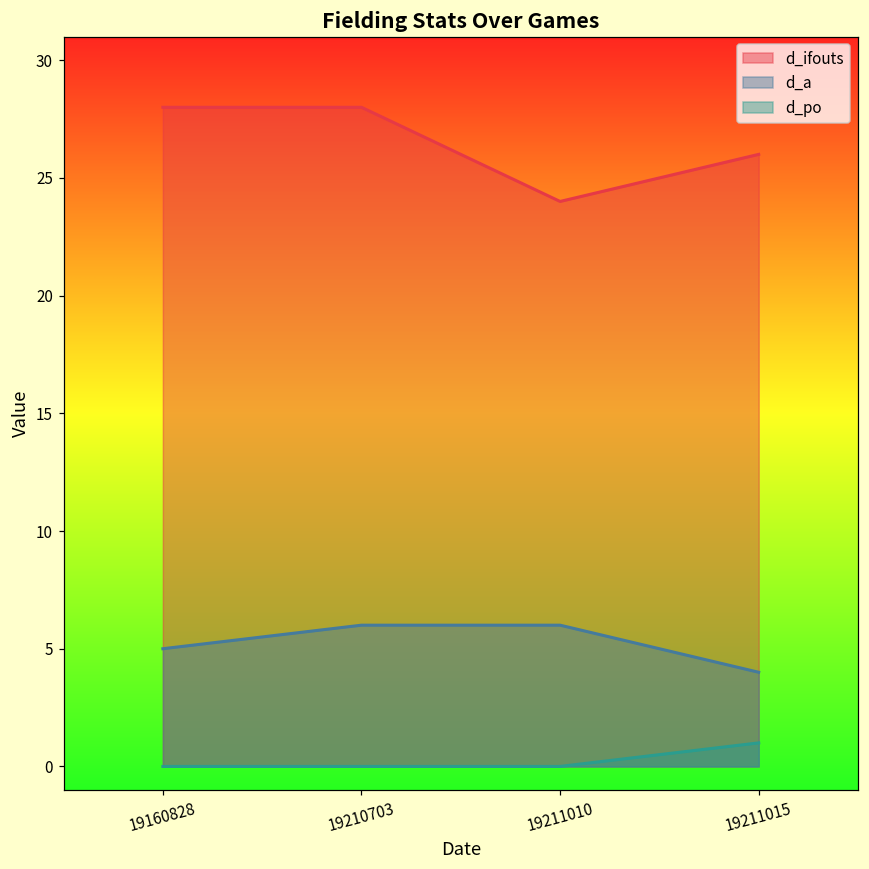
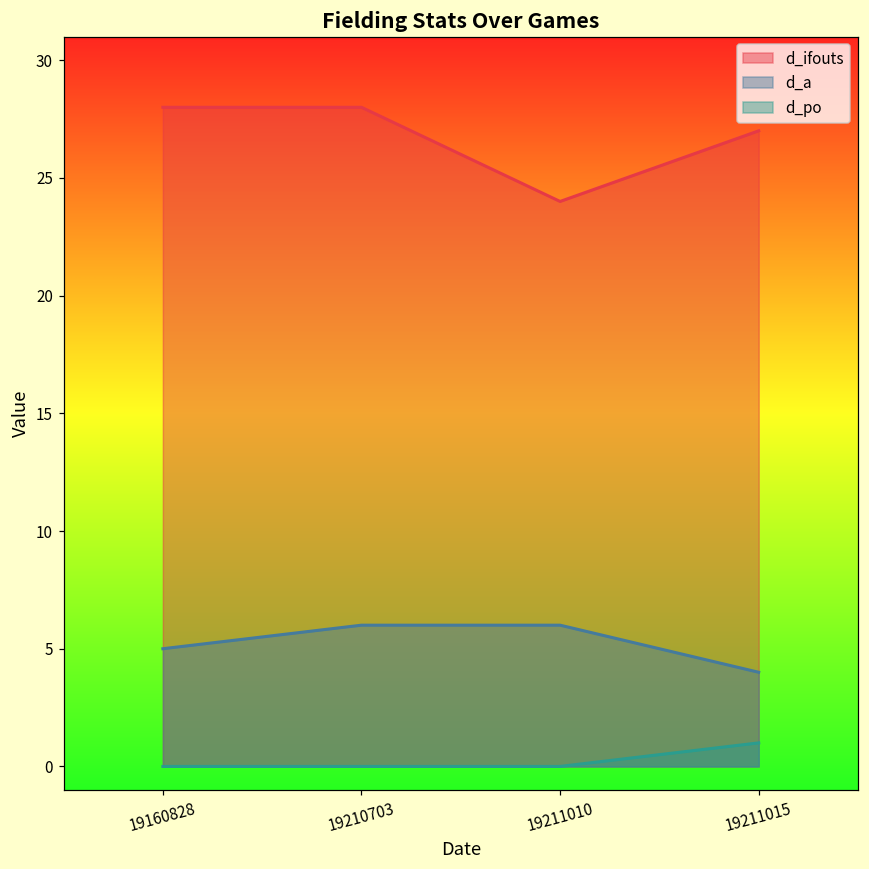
  {
    "d_ifouts": {
      "19160828": 28,
      "19210703": 28,
      "19211010": 24,
-     "19211015": 26
+     "19211015": 27
    }
  }
